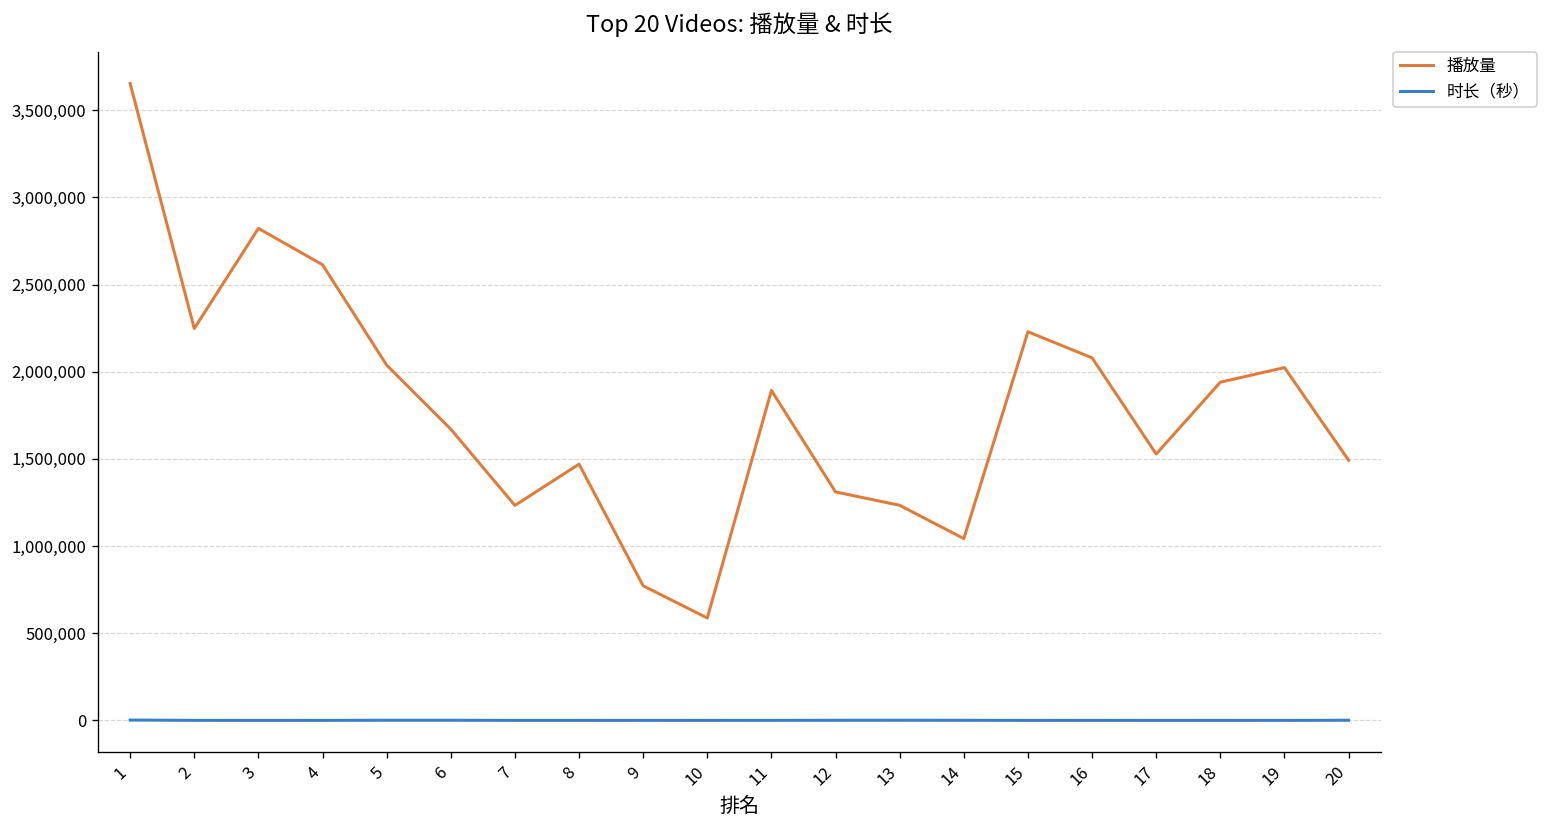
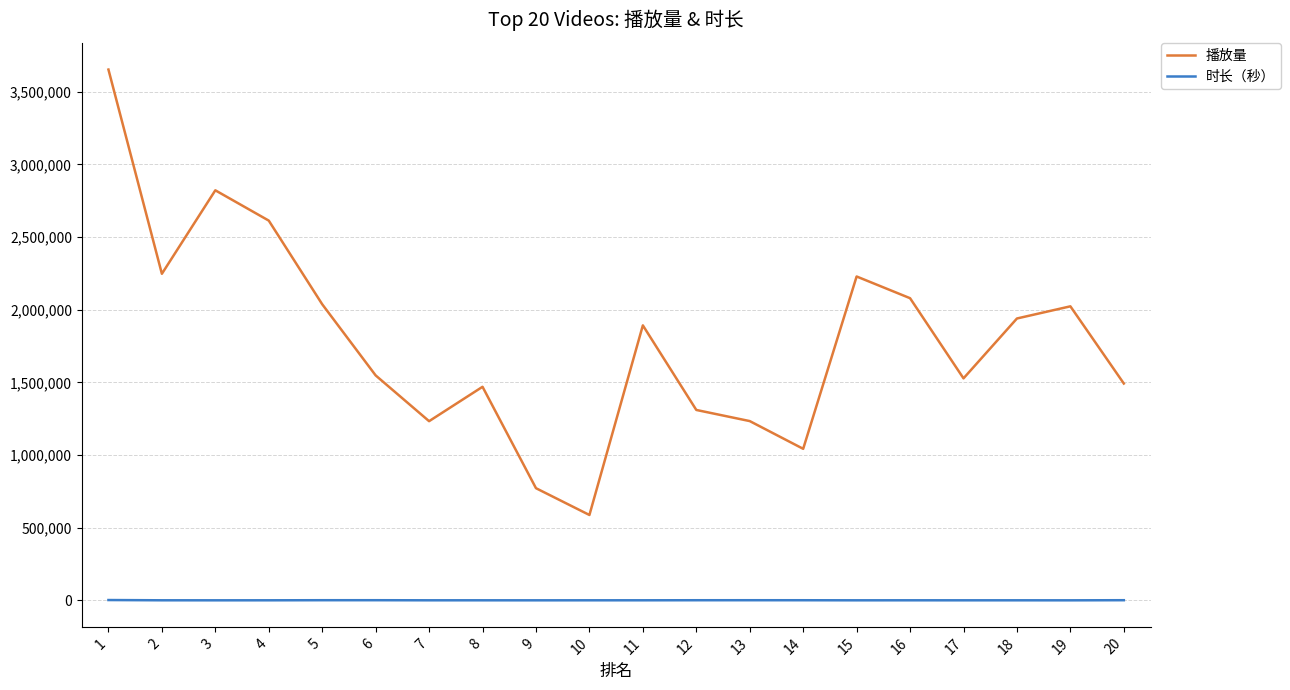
  {
    "播放量": {
      "1": "3,650,000",
      "2": "2,250,000",
      "3": "2,820,000",
      "4": "2,610,000",
      "5": "2,040,000",
-     "6": "1,670,000",
+     "6": "1,550,000",
      "7": "1,230,000",
      "8": "1,470,000",
      "9": "770,000",
      "10": "590,000",
      "11": "1,890,000",
      "12": "1,310,000",
      "13": "1,230,000",
      "14": "1,040,000",
      "15": "2,230,000",
      "16": "2,080,000",
      "17": "1,530,000",
      "18": "1,940,000",
      "19": "2,020,000",
      "20": "1,490,000"
    },
    "时长（秒）": {
      "1": "0",
      "2": "0",
      "3": "0",
      "4": "0",
      "5": "0",
      "6": "0",
      "7": "0",
      "8": "0",
      "9": "0",
      "10": "0",
      "11": "0",
      "12": "0",
      "13": "0",
      "14": "0",
      "15": "0",
      "16": "0",
      "17": "0",
      "18": "0",
      "19": "0",
      "20": "0"
    }
  }
